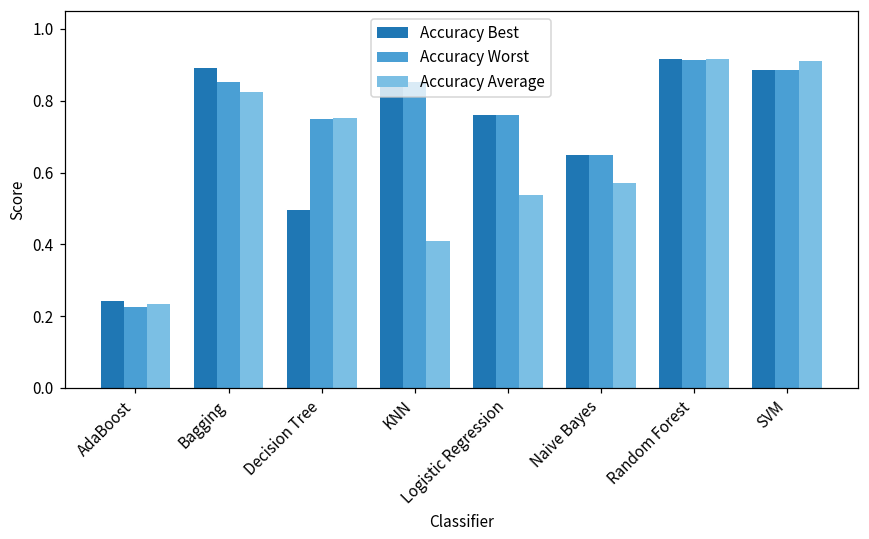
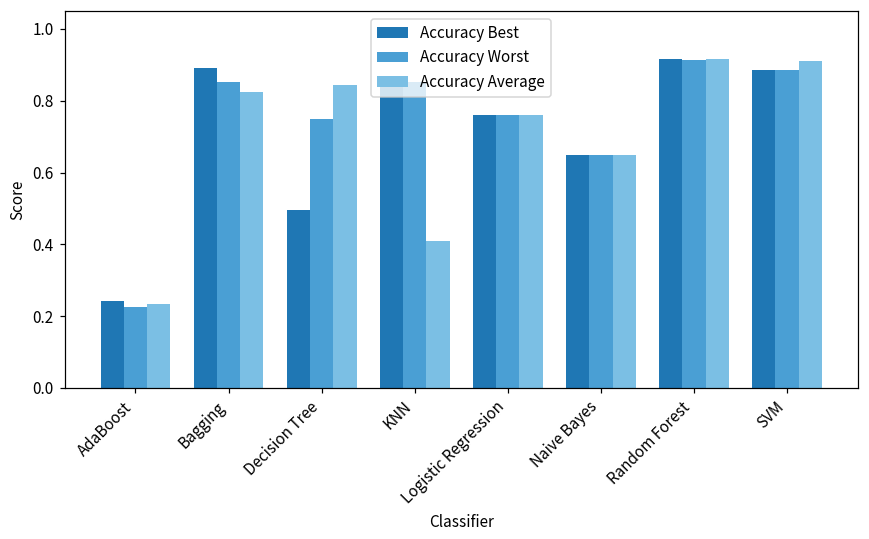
  {
    "Accuracy Best": {
      "AdaBoost": 0.24,
      "Bagging": 0.89,
      "Decision Tree": 0.50,
      "Logistic Regression": 0.76,
      "Naive Bayes": 0.65,
      "Random Forest": 0.92,
      "SVM": 0.89
    },
    "Accuracy Worst": {
      "AdaBoost": 0.22,
      "Bagging": 0.85,
      "Decision Tree": 0.75,
      "Logistic Regression": 0.76,
      "Naive Bayes": 0.65,
      "Random Forest": 0.91,
      "SVM": 0.89
    },
    "Accuracy Average": {
      "AdaBoost": 0.23,
      "Bagging": 0.82,
-     "Decision Tree": 0.75,
+     "Decision Tree": 0.84,
      "KNN": 0.41,
-     "Logistic Regression": 0.54,
-     "Naive Bayes": 0.57,
+     "Logistic Regression": 0.76,
+     "Naive Bayes": 0.65,
      "Random Forest": 0.92,
      "SVM": 0.91
    }
  }
